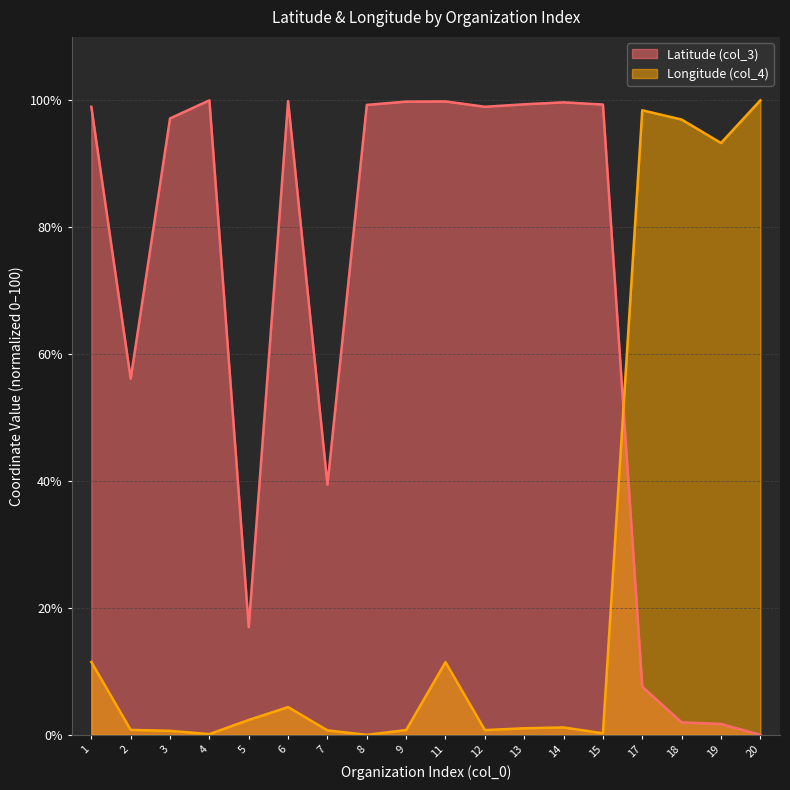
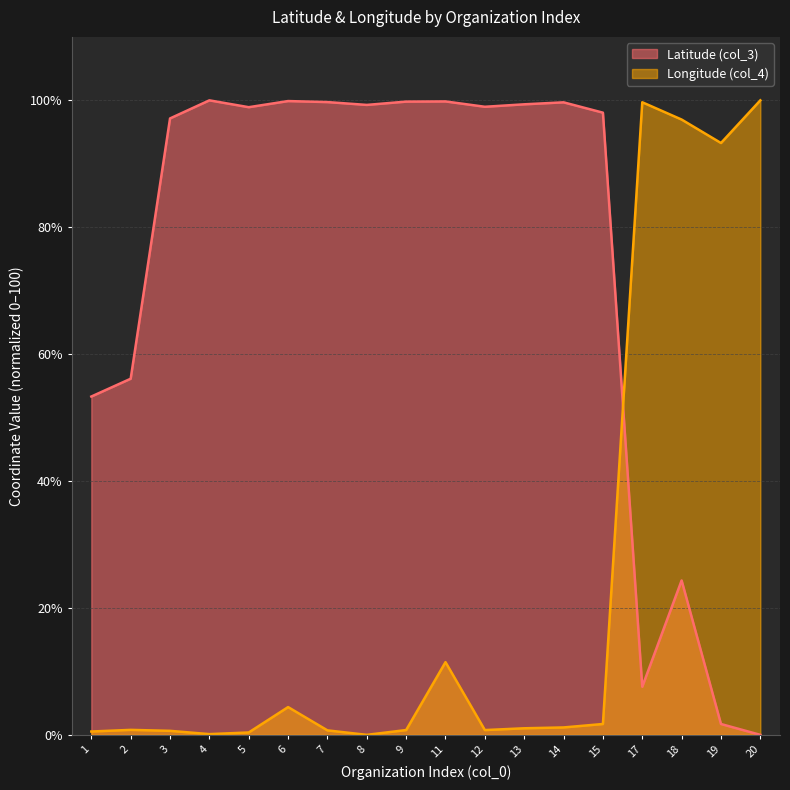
  {
    "Latitude (col_3)": {
-     "1": "99%",
+     "1": "53%",
      "2": "56%",
      "3": "97%",
      "4": "100%",
-     "5": "17%",
+     "5": "99%",
      "6": "100%",
-     "7": "39%",
+     "7": "100%",
      "8": "99%",
      "9": "100%",
      "11": "100%",
      "12": "99%",
      "13": "99%",
      "14": "100%",
-     "15": "99%",
+     "15": "98%",
      "17": "8%",
-     "18": "2%",
+     "18": "24%",
      "19": "2%",
      "20": "0%"
    },
    "Longitude (col_4)": {
-     "1": "11%",
+     "1": "1%",
      "2": "1%",
      "3": "1%",
      "4": "0%",
-     "5": "2%",
+     "5": "0%",
      "6": "4%",
      "7": "1%",
      "8": "0%",
      "9": "1%",
      "11": "11%",
      "12": "1%",
      "13": "1%",
      "14": "1%",
-     "15": "0%",
-     "17": "98%",
+     "15": "2%",
+     "17": "100%",
      "18": "97%",
      "19": "93%",
      "20": "100%"
    }
  }
